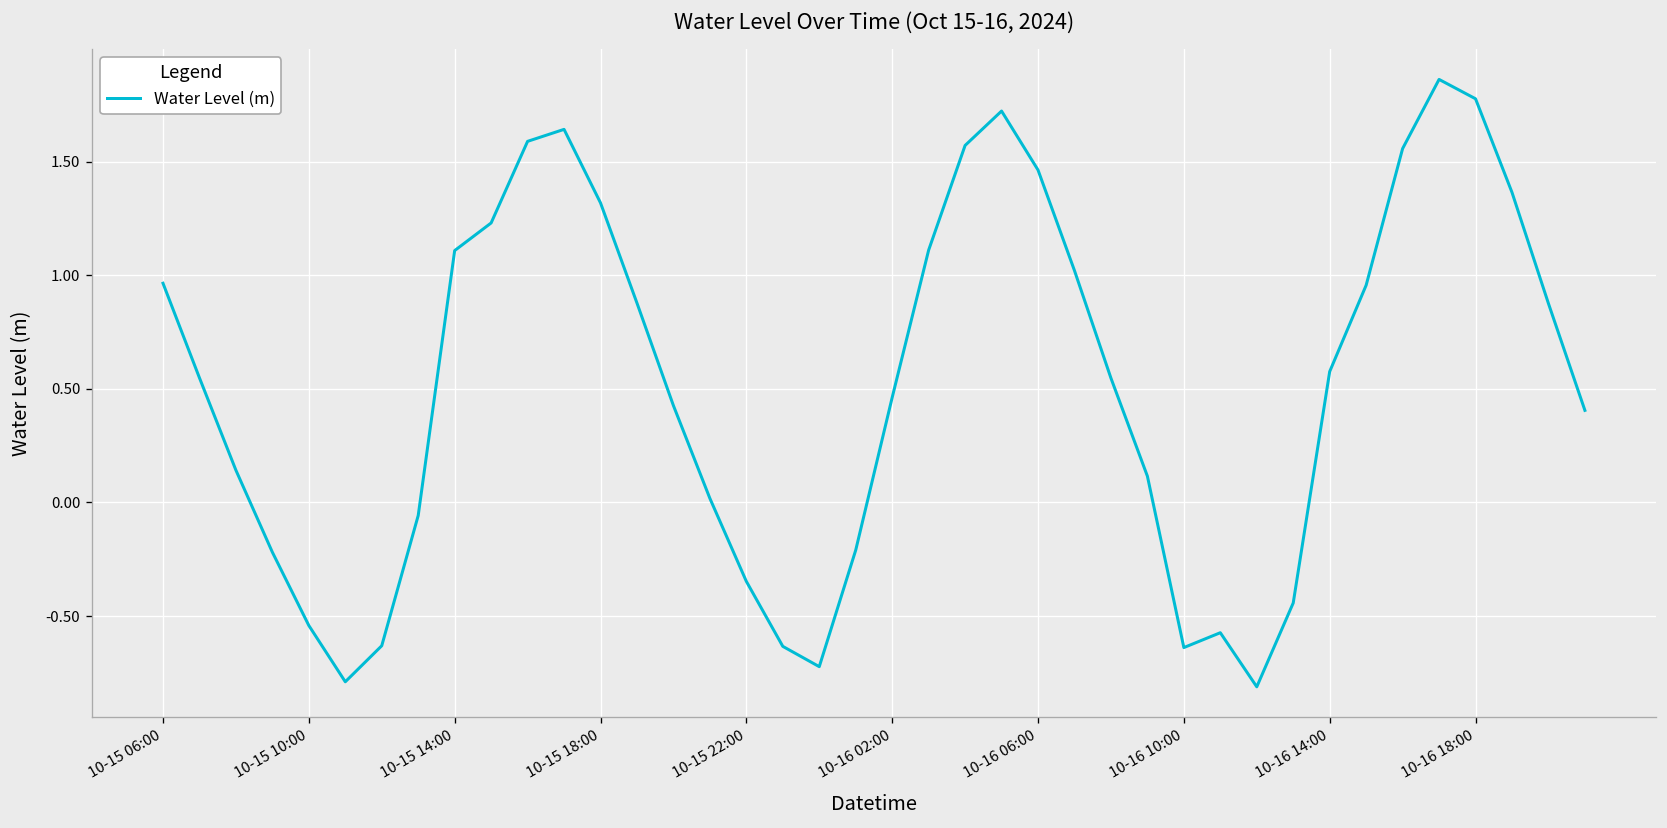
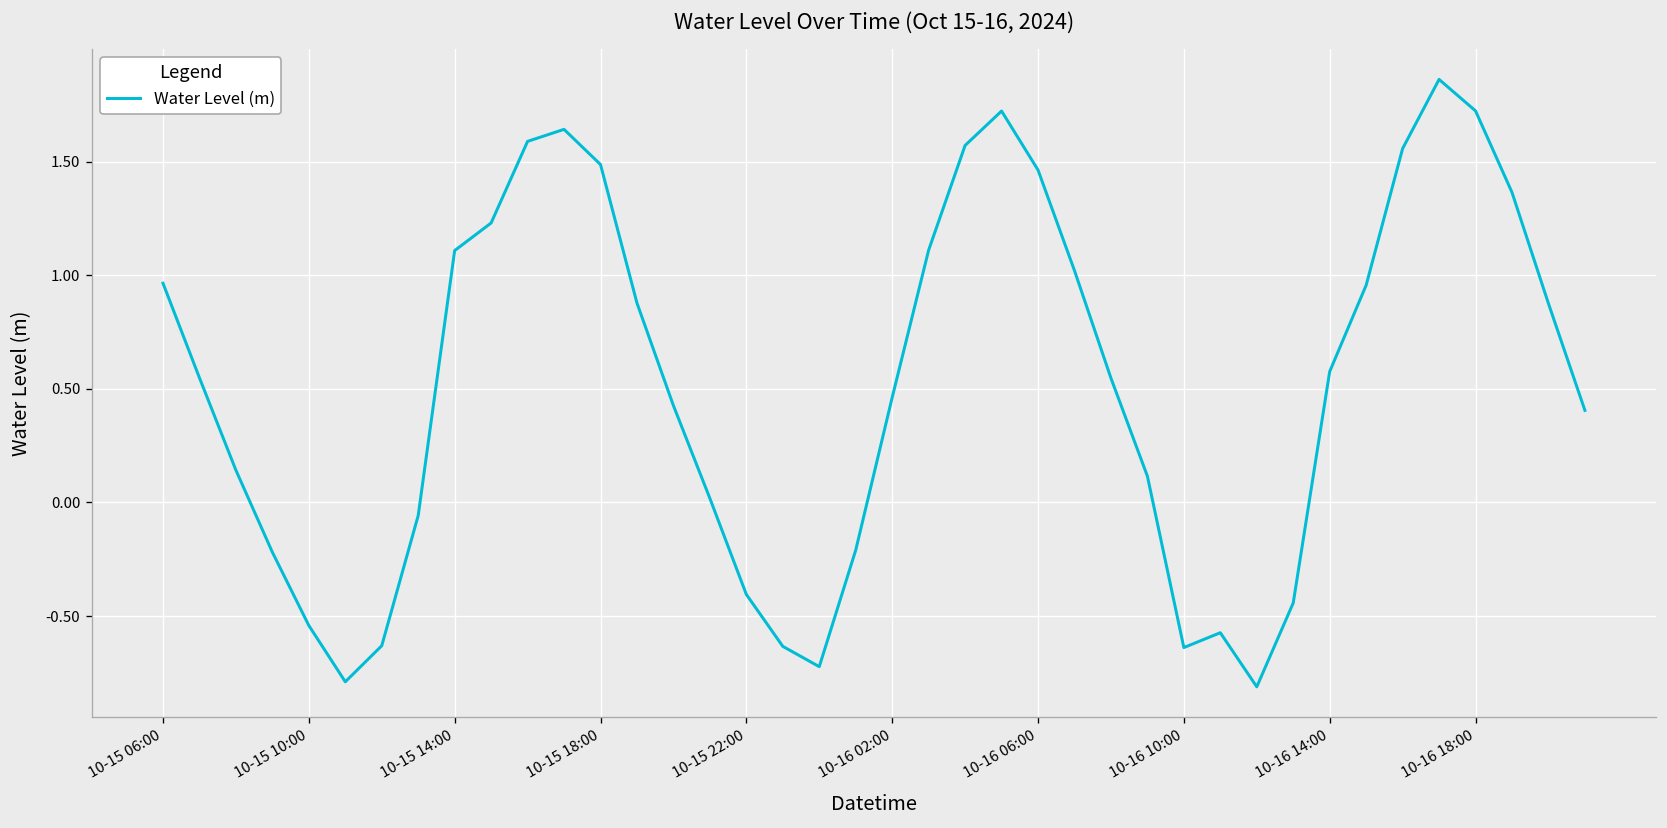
  {
    "10-15 06:00": 0.96,
    "10-15 10:00": -0.54,
    "10-15 14:00": 1.11,
-   "10-15 18:00": 1.32,
-   "10-15 22:00": -0.35,
+   "10-15 18:00": 1.49,
+   "10-15 22:00": -0.40,
    "10-16 02:00": 0.46,
    "10-16 06:00": 1.46,
    "10-16 10:00": -0.64,
    "10-16 14:00": 0.58,
-   "10-16 18:00": 1.78
+   "10-16 18:00": 1.72
  }
